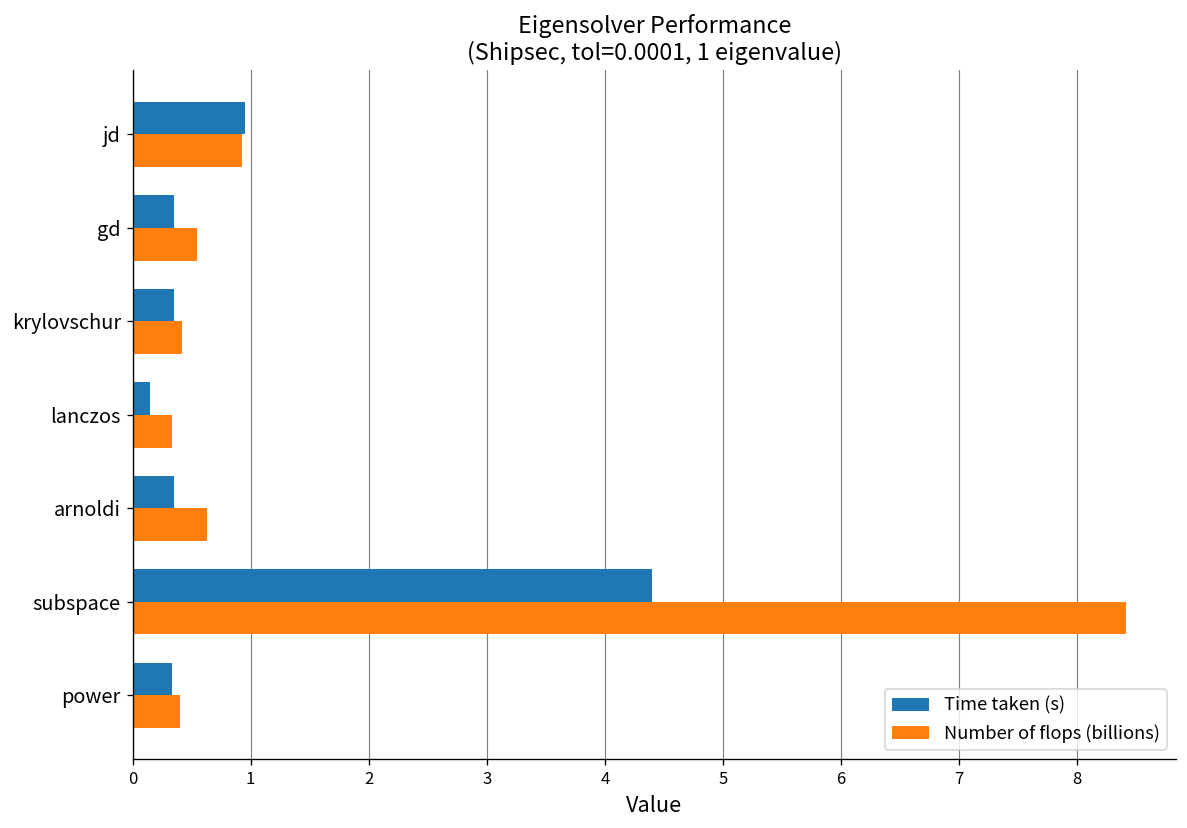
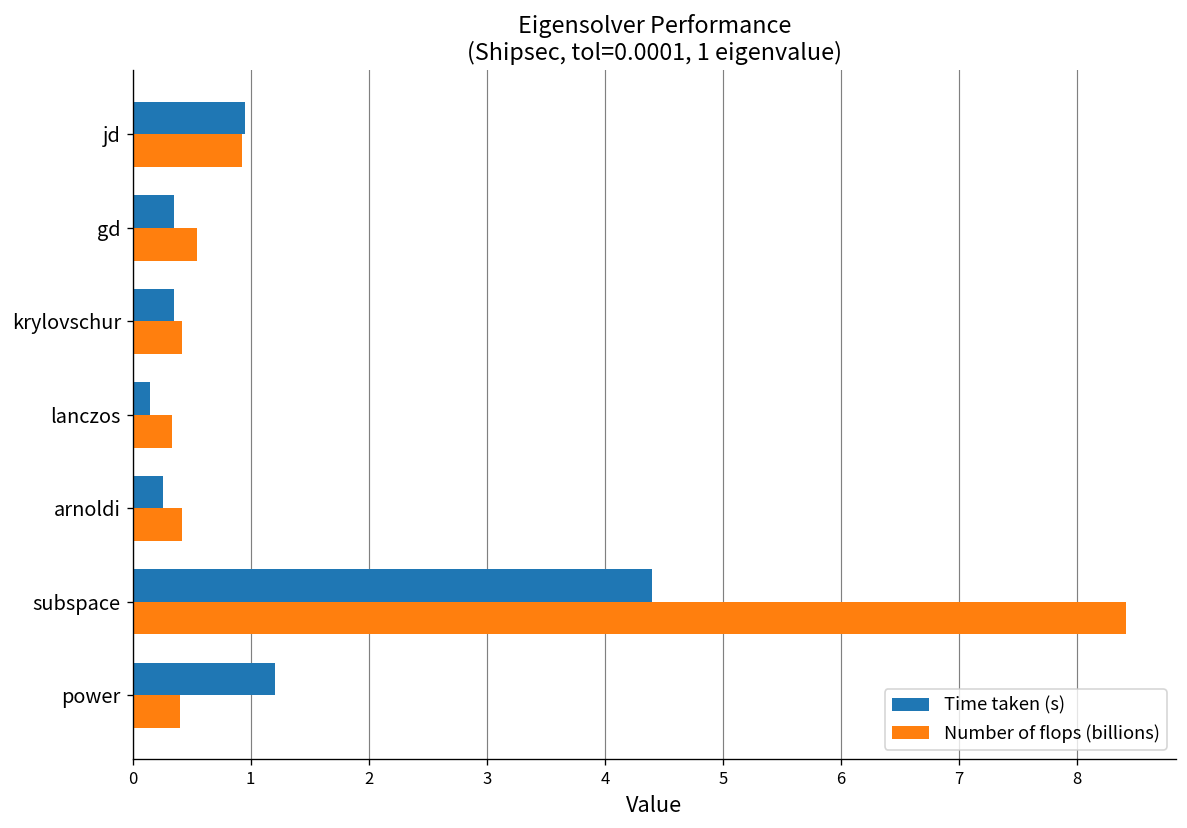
  {
    "Time taken (s)": {
      "jd": 1.0,
      "gd": 0.4,
      "krylovschur": 0.4,
      "lanczos": 0.2,
-     "arnoldi": 0.4,
+     "arnoldi": 0.3,
      "subspace": 4.4,
-     "power": 0.3
+     "power": 1.2
    },
    "Number of flops (billions)": {
      "jd": 0.9,
      "gd": 0.5,
      "krylovschur": 0.4,
      "lanczos": 0.3,
-     "arnoldi": 0.6,
+     "arnoldi": 0.4,
      "subspace": 8.4,
      "power": 0.4
    }
  }
